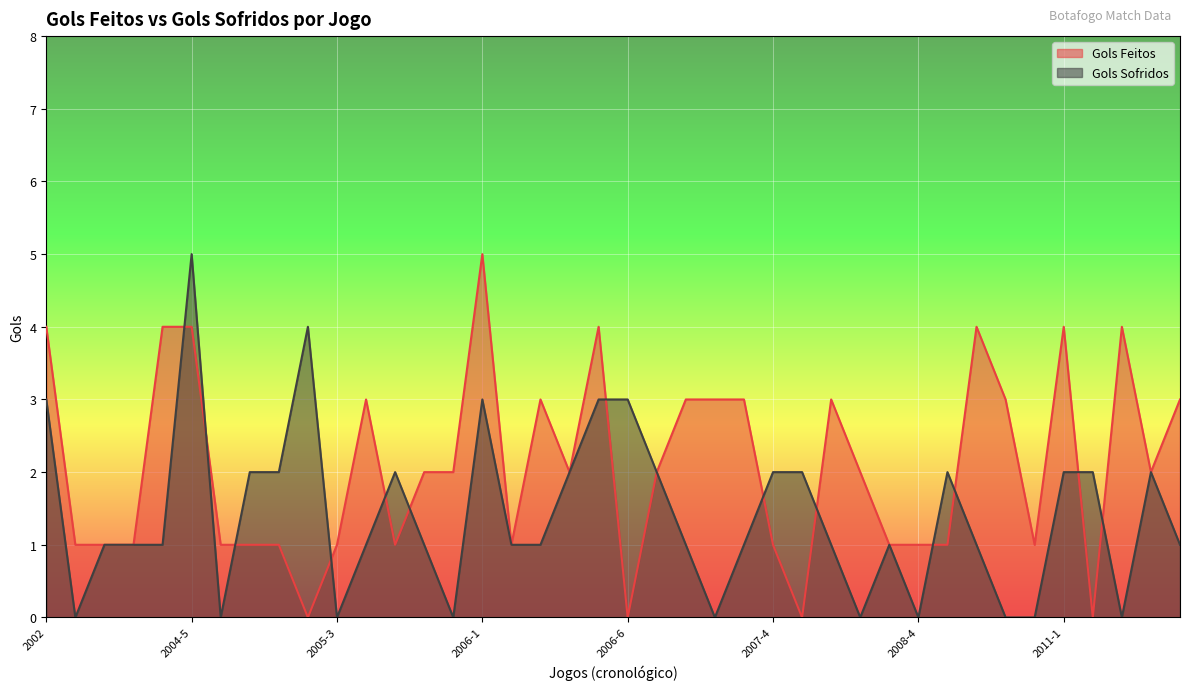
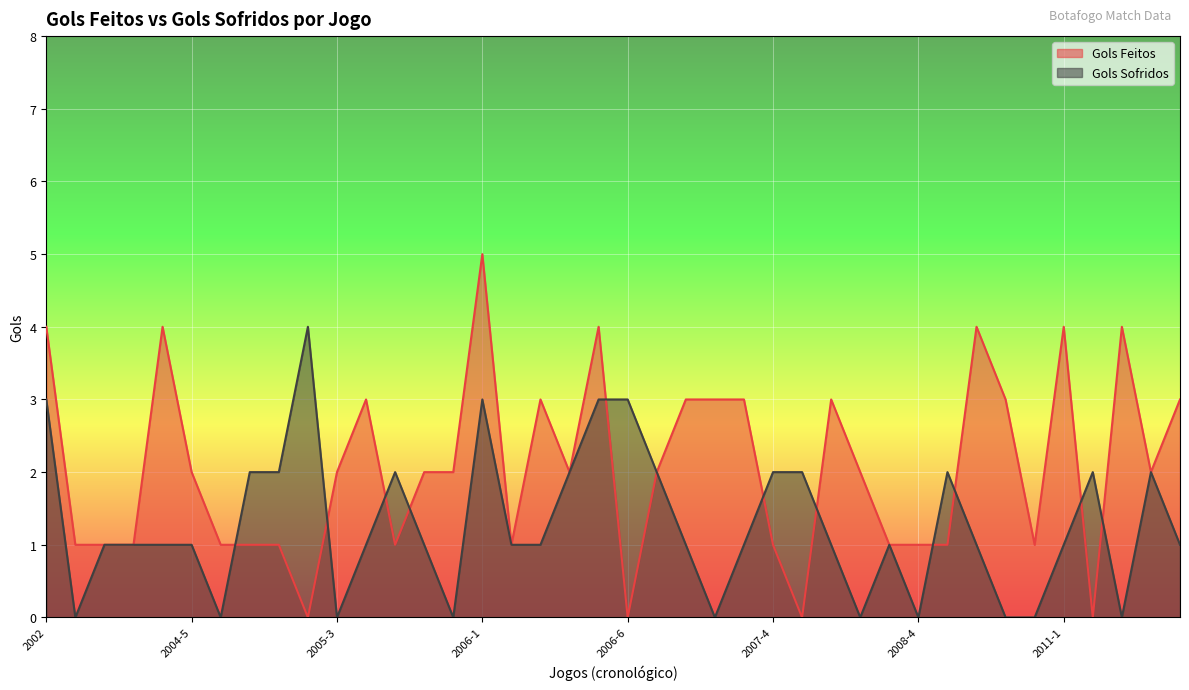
  {
    "Gols Feitos": {
      "2002": 4,
-     "2004-5": 4,
-     "2005-3": 1,
+     "2004-5": 2,
+     "2005-3": 2,
      "2006-1": 5,
      "2006-6": 0,
      "2007-4": 1,
      "2008-4": 1,
      "2011-1": 4
    },
    "Gols Sofridos": {
      "2002": 3,
-     "2004-5": 5,
+     "2004-5": 1,
      "2005-3": 0,
      "2006-1": 3,
      "2006-6": 3,
      "2007-4": 2,
      "2008-4": 0,
-     "2011-1": 2
+     "2011-1": 1
    }
  }
